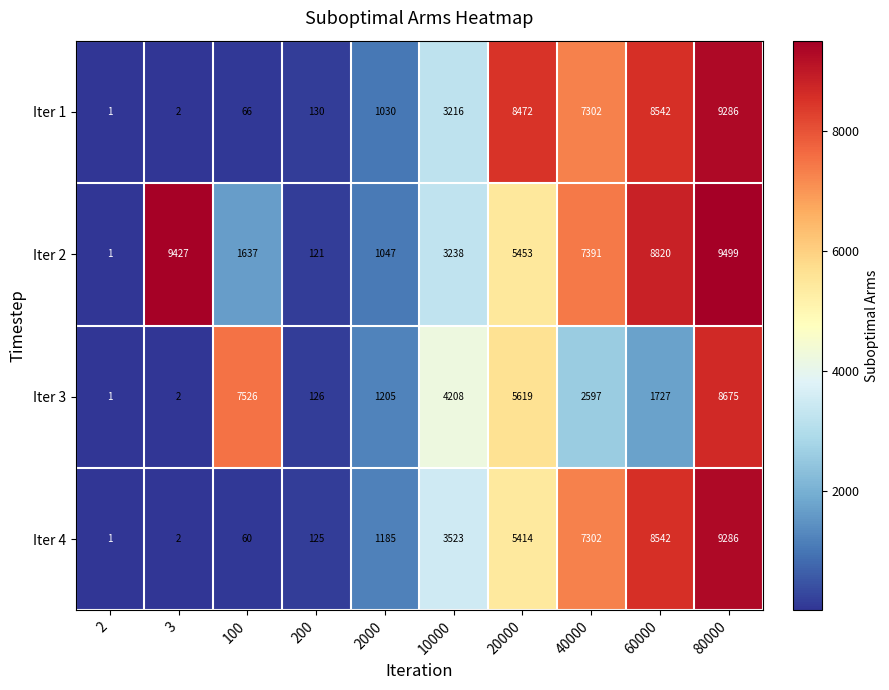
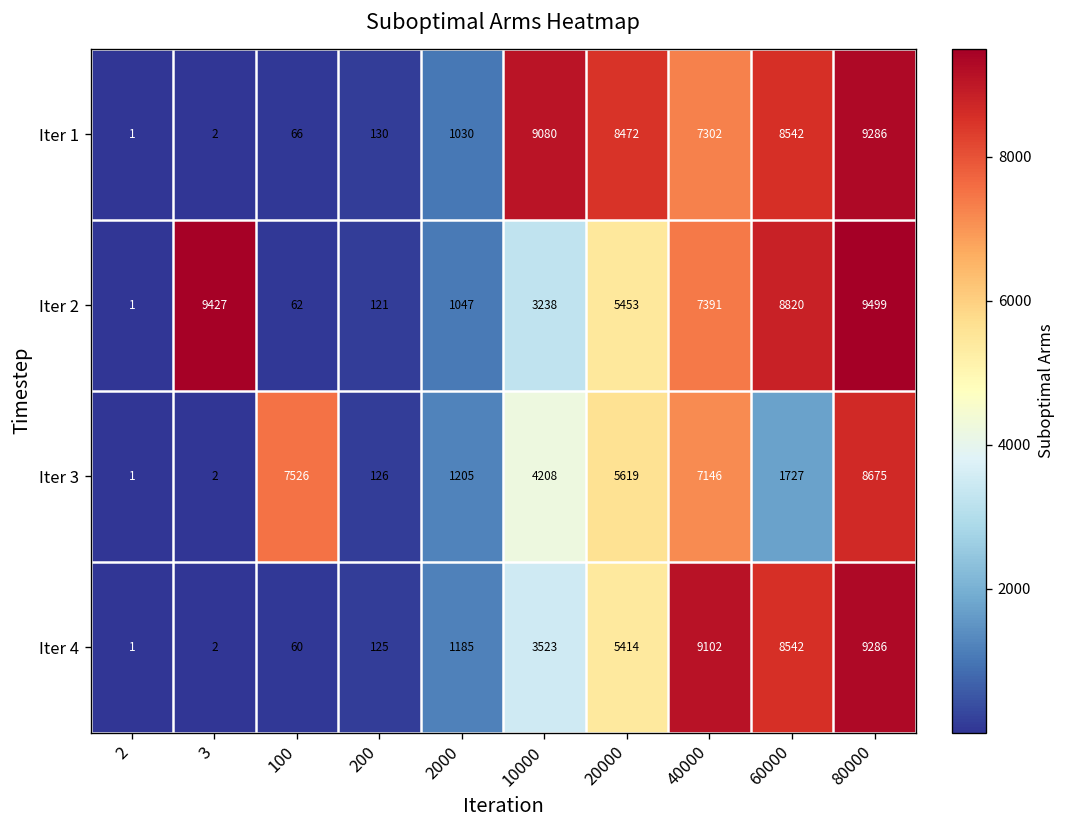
  {
    "Iter 1": {
      "2": 1,
      "3": 2,
      "100": 66,
      "200": 130,
      "2000": 1030,
-     "10000": 3216,
+     "10000": 9080,
      "20000": 8472,
      "40000": 7302,
      "60000": 8542,
      "80000": 9286
    },
    "Iter 2": {
      "2": 1,
      "3": 9427,
-     "100": 1637,
+     "100": 62,
      "200": 121,
      "2000": 1047,
      "10000": 3238,
      "20000": 5453,
      "40000": 7391,
      "60000": 8820,
      "80000": 9499
    },
    "Iter 3": {
      "2": 1,
      "3": 2,
      "100": 7526,
      "200": 126,
      "2000": 1205,
      "10000": 4208,
      "20000": 5619,
-     "40000": 2597,
+     "40000": 7146,
      "60000": 1727,
      "80000": 8675
    },
    "Iter 4": {
      "2": 1,
      "3": 2,
      "100": 60,
      "200": 125,
      "2000": 1185,
      "10000": 3523,
      "20000": 5414,
-     "40000": 7302,
+     "40000": 9102,
      "60000": 8542,
      "80000": 9286
    }
  }
